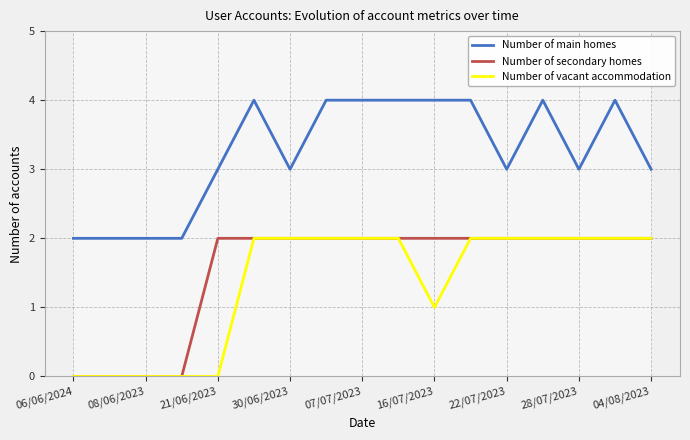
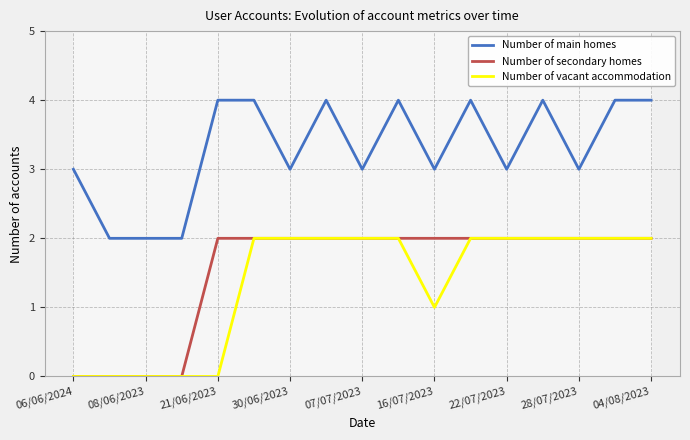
  {
    "Number of main homes": {
-     "06/06/2024": 2,
-     "21/06/2023": 3,
+     "06/06/2024": 3,
+     "21/06/2023": 4,
      "30/06/2023": 3,
-     "07/07/2023": 4,
-     "16/07/2023": 4,
+     "07/07/2023": 3,
+     "16/07/2023": 3,
      "22/07/2023": 3,
      "28/07/2023": 3,
-     "04/08/2023": 3
+     "04/08/2023": 4
    },
    "Number of secondary homes": {
      "21/06/2023": 2,
      "16/07/2023": 2
    },
    "Number of vacant accommodation": {
      "21/06/2023": 0,
      "16/07/2023": 1
    }
  }
